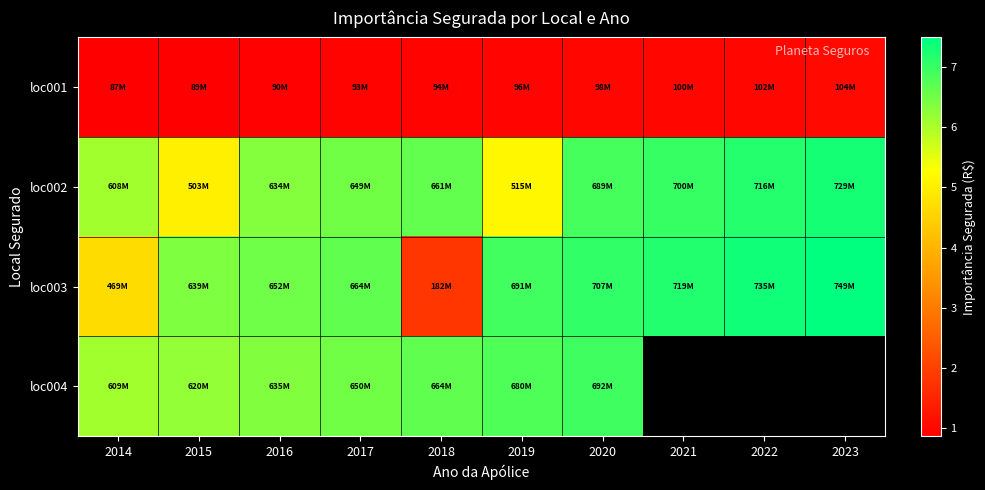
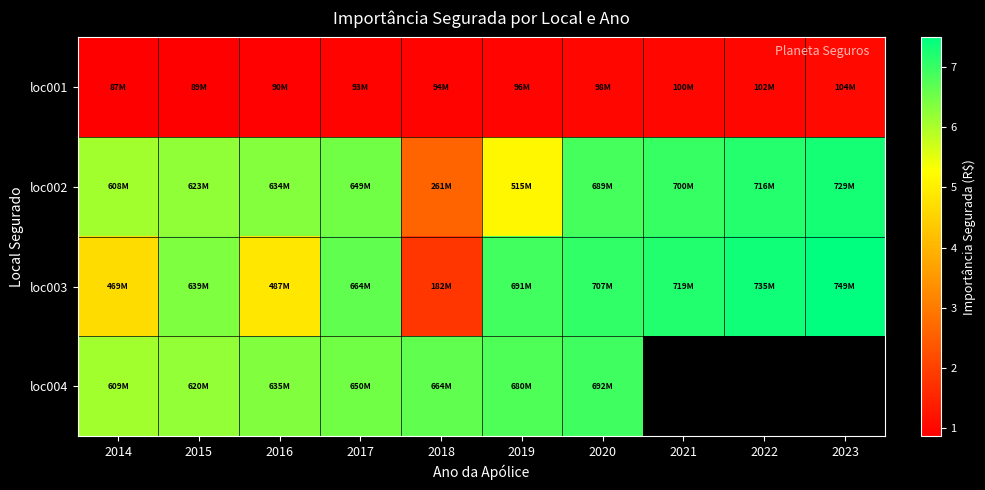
  {
    "loc001": {
      "2014": "87M",
      "2015": "89M",
      "2016": "90M",
      "2017": "93M",
      "2018": "94M",
      "2019": "96M",
      "2020": "98M",
      "2021": "100M",
      "2022": "102M"
    },
    "loc002": {
      "2014": "608M",
-     "2015": "503M",
+     "2015": "623M",
      "2016": "634M",
      "2017": "649M",
-     "2018": "661M",
+     "2018": "261M",
      "2019": "515M",
      "2020": "689M",
      "2021": "700M",
      "2022": "716M",
      "2023": "729M"
    },
    "loc003": {
      "2014": "469M",
      "2015": "639M",
-     "2016": "652M",
+     "2016": "487M",
      "2017": "664M",
      "2018": "182M",
      "2019": "691M",
      "2020": "707M",
      "2021": "719M",
      "2022": "735M",
      "2023": "749M"
    },
    "loc004": {
      "2014": "609M",
      "2015": "620M",
      "2016": "635M",
      "2017": "650M",
      "2018": "664M",
      "2019": "680M",
      "2020": "692M"
    }
  }
